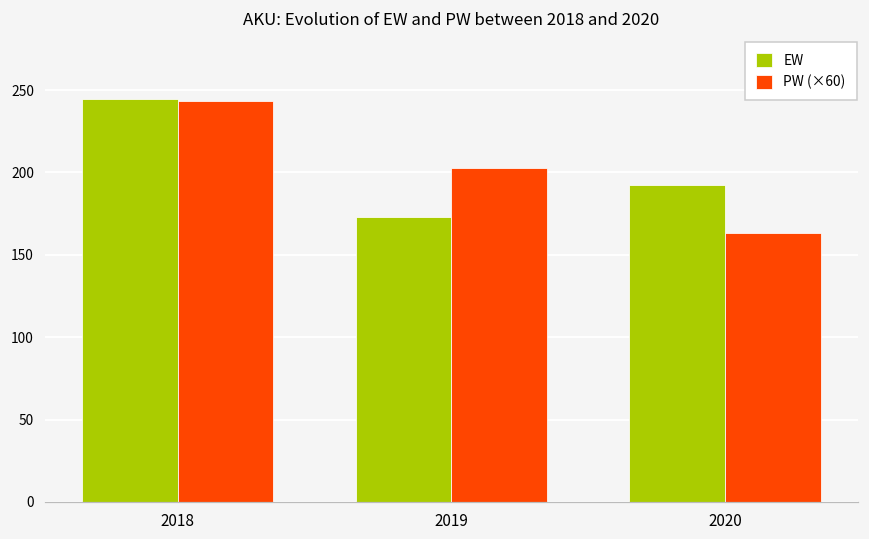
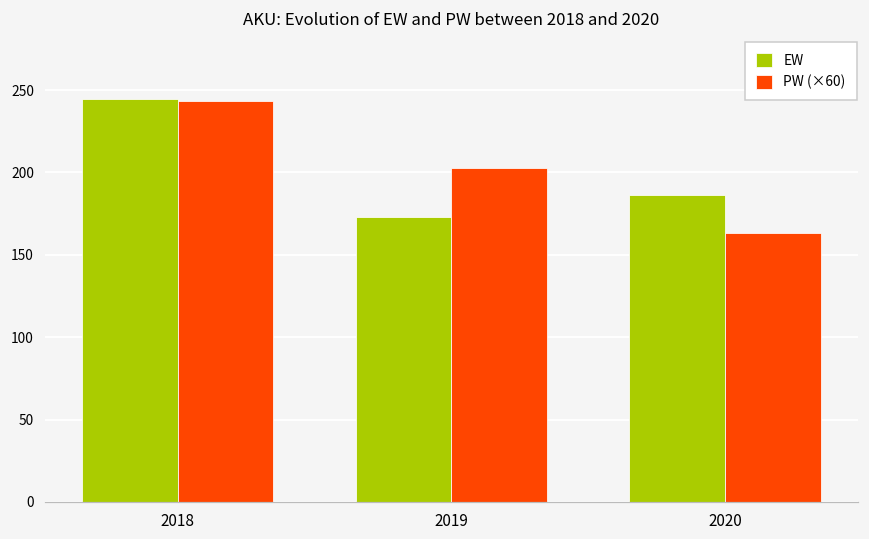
  {
    "EW": {
      "2018": 245,
      "2019": 173,
-     "2020": 192
+     "2020": 186
    },
    "PW (×60)": {
      "2018": 244,
      "2019": 202,
      "2020": 163
    }
  }
